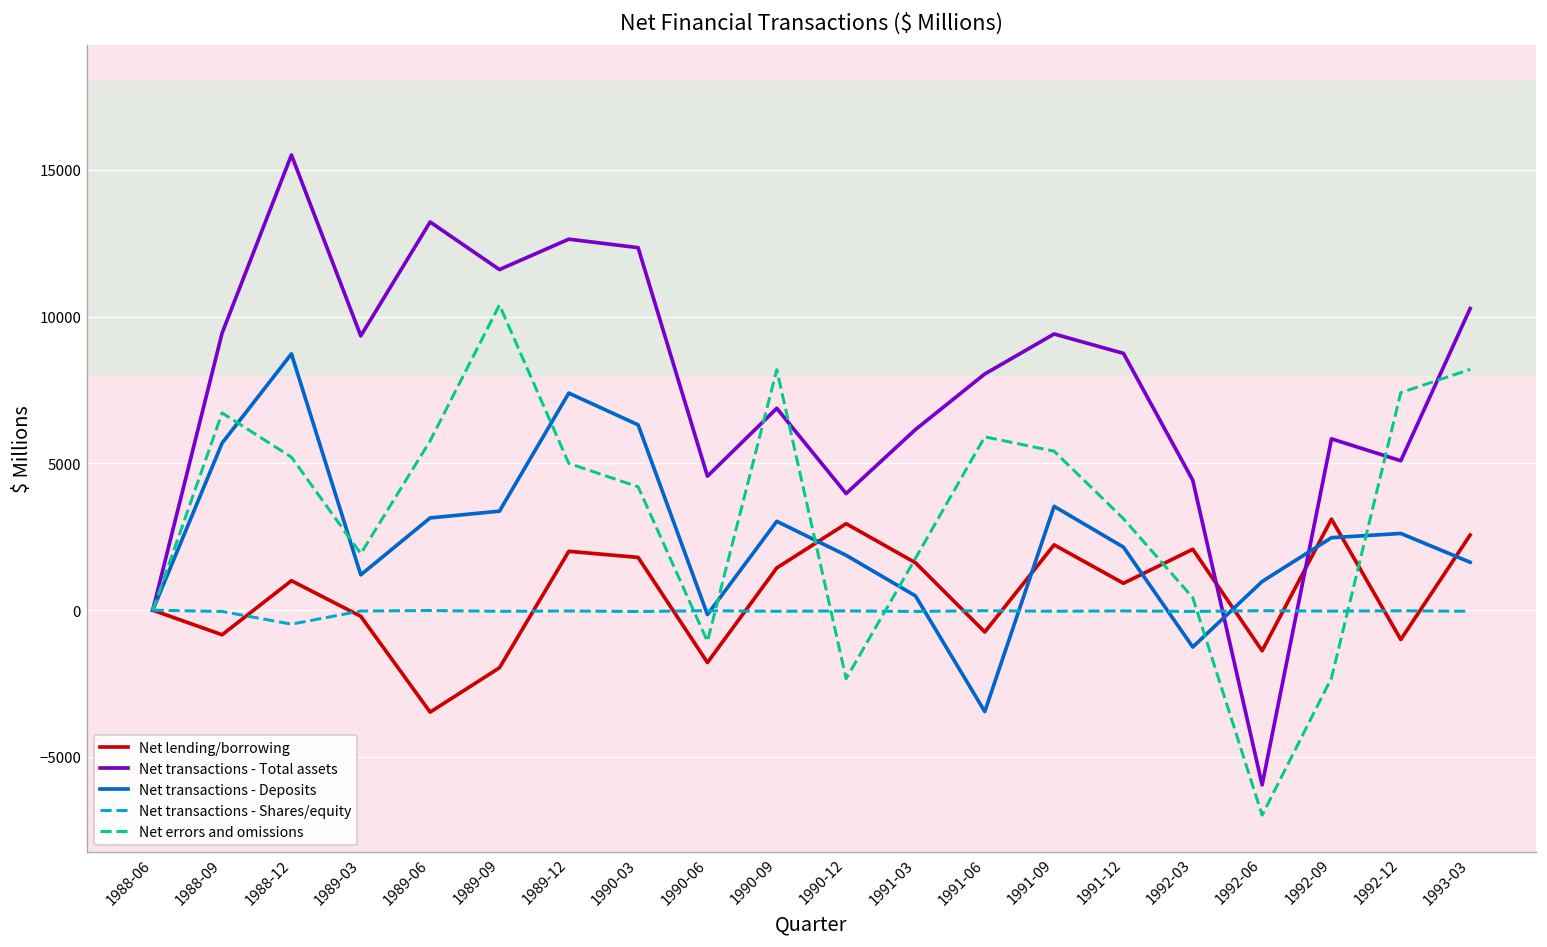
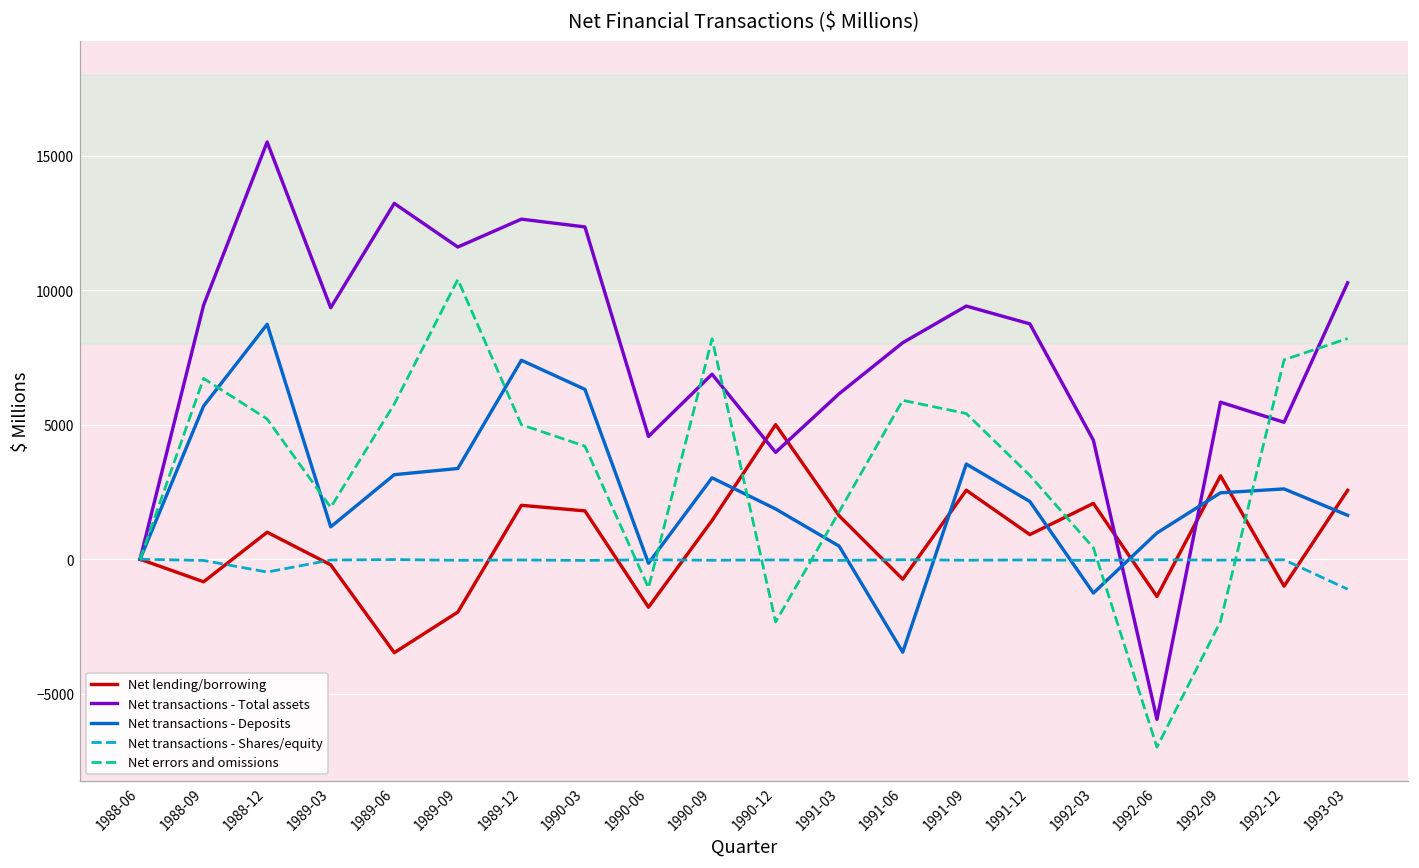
  {
    "Net lending/borrowing": {
      "1988-09": -800,
      "1988-12": 1000,
      "1989-03": -200,
      "1989-06": -3500,
      "1989-09": -2000,
      "1989-12": 2000,
      "1990-03": 1800,
      "1990-06": -1800,
      "1990-09": 1400,
-     "1990-12": 2900,
+     "1990-12": 5000,
      "1991-03": 1600,
      "1991-06": -700,
-     "1991-09": 2200,
+     "1991-09": 2600,
      "1991-12": 900,
      "1992-03": 2100,
      "1992-06": -1400,
      "1992-09": 3100,
      "1992-12": -1000,
      "1993-03": 2600
    },
    "Net transactions - Total assets": {
      "1988-09": 9400,
      "1988-12": 15500,
      "1989-03": 9300,
      "1989-06": 13200,
      "1989-09": 11600,
      "1989-12": 12600,
      "1990-03": 12300,
      "1990-06": 4600,
      "1990-09": 6900,
      "1990-12": 4000,
      "1991-03": 6200,
      "1991-06": 8000,
      "1991-09": 9400,
      "1991-12": 8700,
      "1992-03": 4400,
      "1992-06": -6000,
      "1992-09": 5800,
      "1992-12": 5100,
      "1993-03": 10300
    },
    "Net transactions - Deposits": {
      "1988-09": 5700,
      "1988-12": 8700,
      "1989-03": 1200,
      "1989-06": 3100,
      "1989-09": 3400,
      "1989-12": 7400,
      "1990-03": 6300,
      "1990-06": -200,
      "1990-09": 3000,
      "1990-12": 1900,
      "1991-03": 500,
      "1991-06": -3500,
      "1991-09": 3500,
      "1991-12": 2100,
      "1992-03": -1300,
      "1992-06": 1000,
      "1992-09": 2500,
      "1992-12": 2600,
      "1993-03": 1600
    },
    "Net transactions - Shares/equity": {
      "1988-09": 0,
      "1988-12": -500,
      "1989-03": 0,
      "1989-06": 0,
      "1989-09": 0,
      "1989-12": 0,
      "1990-03": 0,
      "1990-06": 0,
      "1990-09": 0,
      "1990-12": 0,
      "1991-03": 0,
      "1991-06": 0,
      "1991-09": 0,
      "1991-12": 0,
      "1992-03": 0,
      "1992-06": 0,
      "1992-09": 0,
      "1992-12": 0,
-     "1993-03": 0
+     "1993-03": -1100
    },
    "Net errors and omissions": {
      "1988-09": 6700,
      "1988-12": 5200,
      "1989-03": 1900,
      "1989-06": 5800,
      "1989-09": 10400,
      "1989-12": 5000,
      "1990-03": 4200,
      "1990-06": -1100,
      "1990-09": 8200,
      "1990-12": -2300,
      "1991-03": 1800,
      "1991-06": 5900,
      "1991-09": 5400,
      "1991-12": 3100,
      "1992-03": 400,
      "1992-06": -7000,
      "1992-09": -2300,
      "1992-12": 7400,
      "1993-03": 8200
    }
  }
